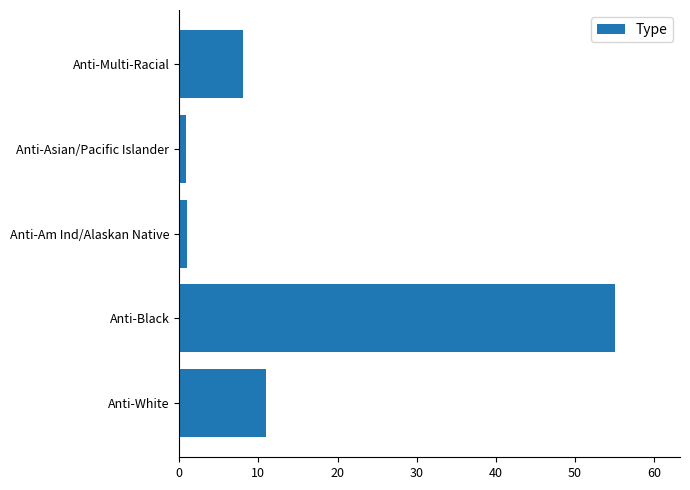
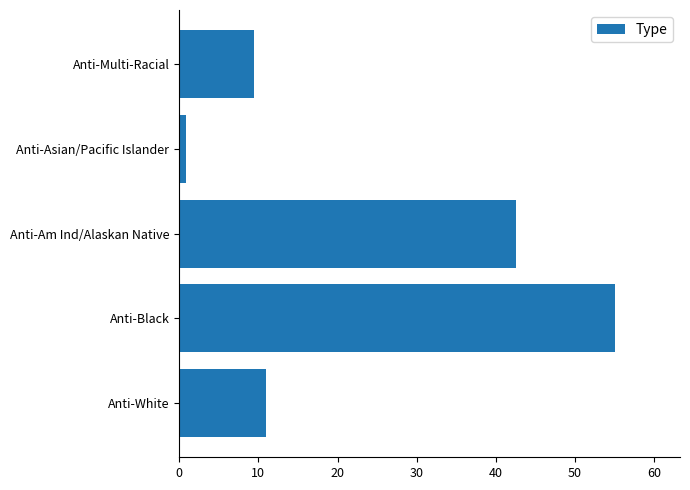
  {
-   "Anti-Multi-Racial": 8,
+   "Anti-Multi-Racial": 10,
    "Anti-Asian/Pacific Islander": 1,
-   "Anti-Am Ind/Alaskan Native": 1,
+   "Anti-Am Ind/Alaskan Native": 43,
    "Anti-Black": 55,
    "Anti-White": 11
  }
